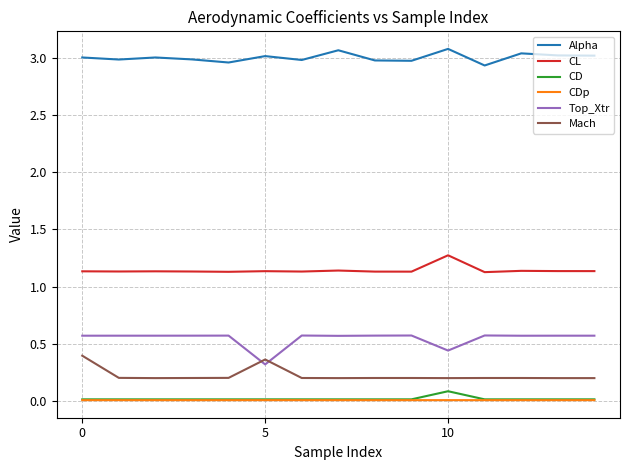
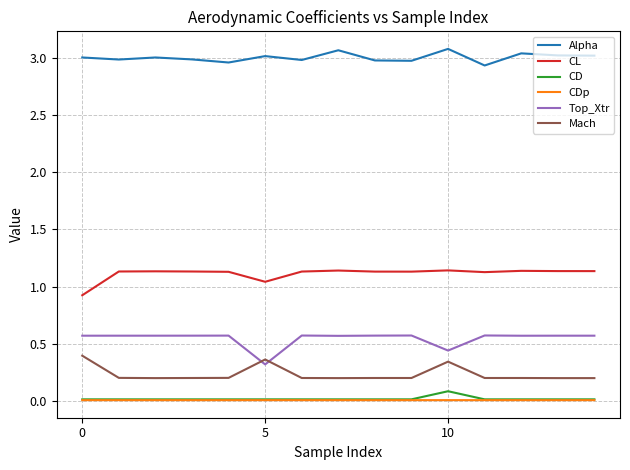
  {
    "Alpha": {
      "0": 3.00,
      "5": 3.02,
      "10": 3.08
    },
    "CL": {
-     "0": 1.13,
-     "5": 1.13,
-     "10": 1.27
+     "0": 0.92,
+     "5": 1.04,
+     "10": 1.14
    },
    "CD": {
      "10": 0.08
    },
    "CDp": {
      "10": 0.01
    },
    "Top_Xtr": {
      "0": 0.57,
      "5": 0.32,
      "10": 0.44
    },
    "Mach": {
      "0": 0.40,
      "5": 0.36,
-     "10": 0.20
+     "10": 0.34
    }
  }
